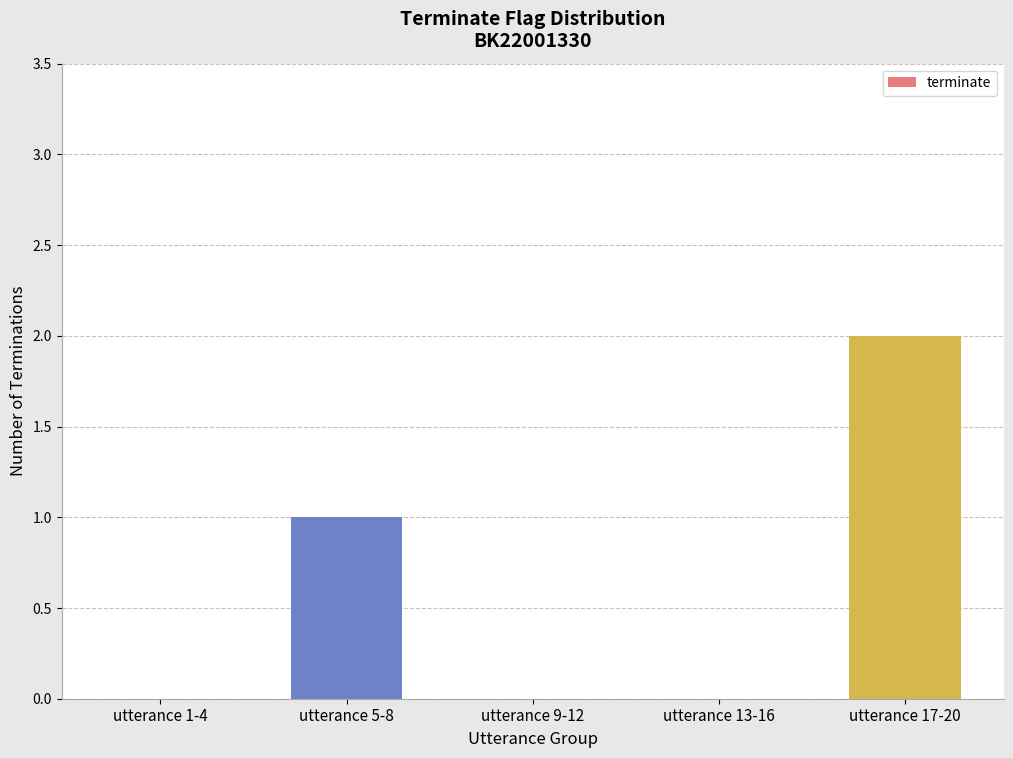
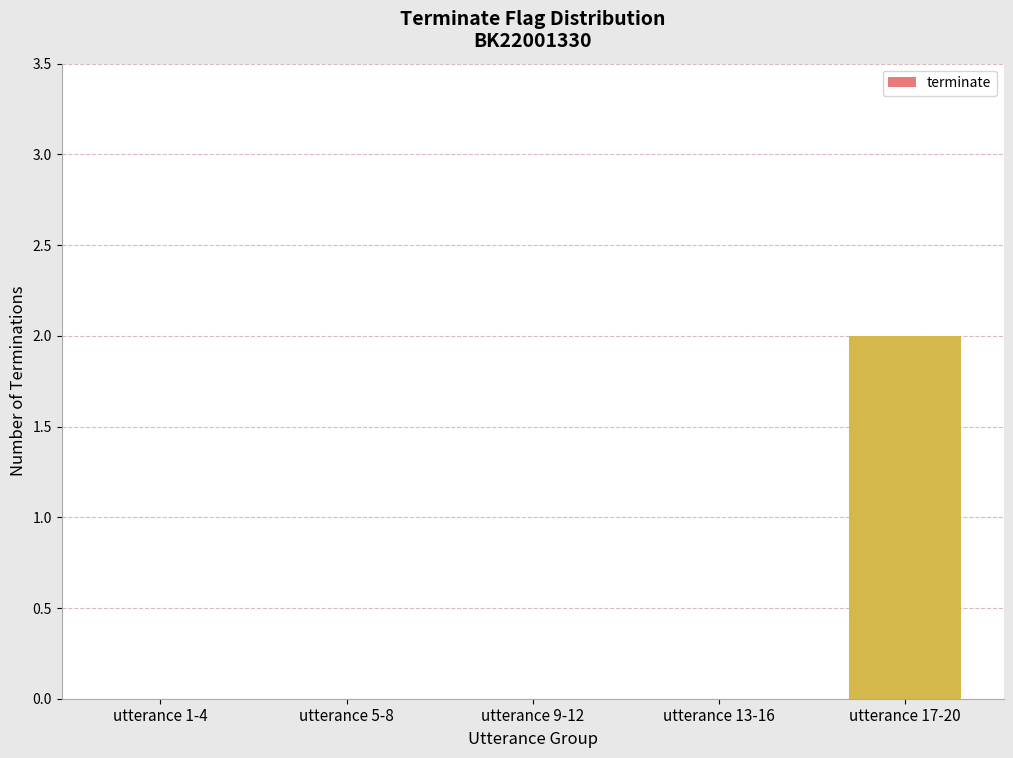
  {
    "utterance 1-4": 0,
-   "utterance 5-8": 1,
+   "utterance 5-8": 0,
    "utterance 9-12": 0,
    "utterance 13-16": 0,
    "utterance 17-20": 2
  }
